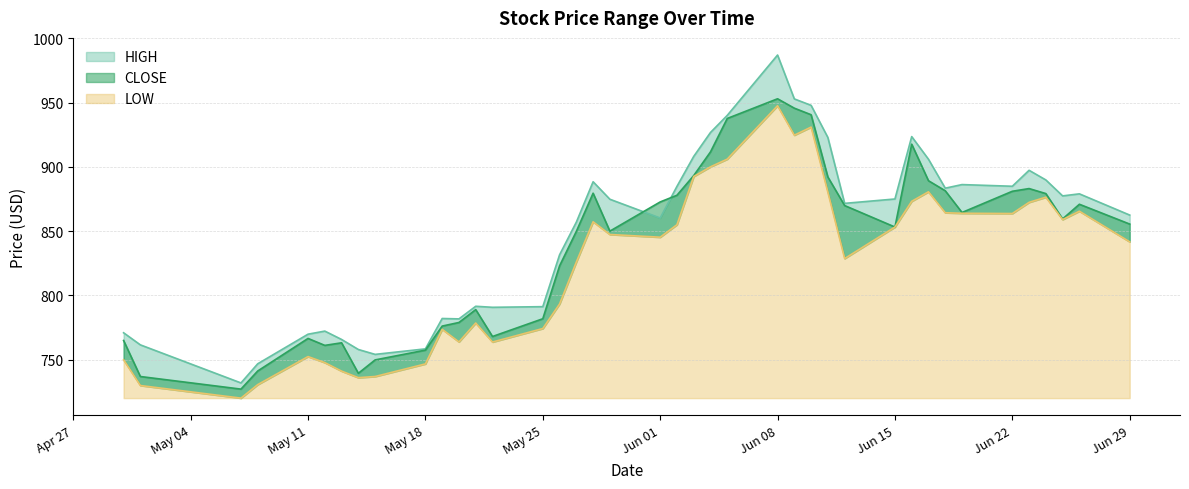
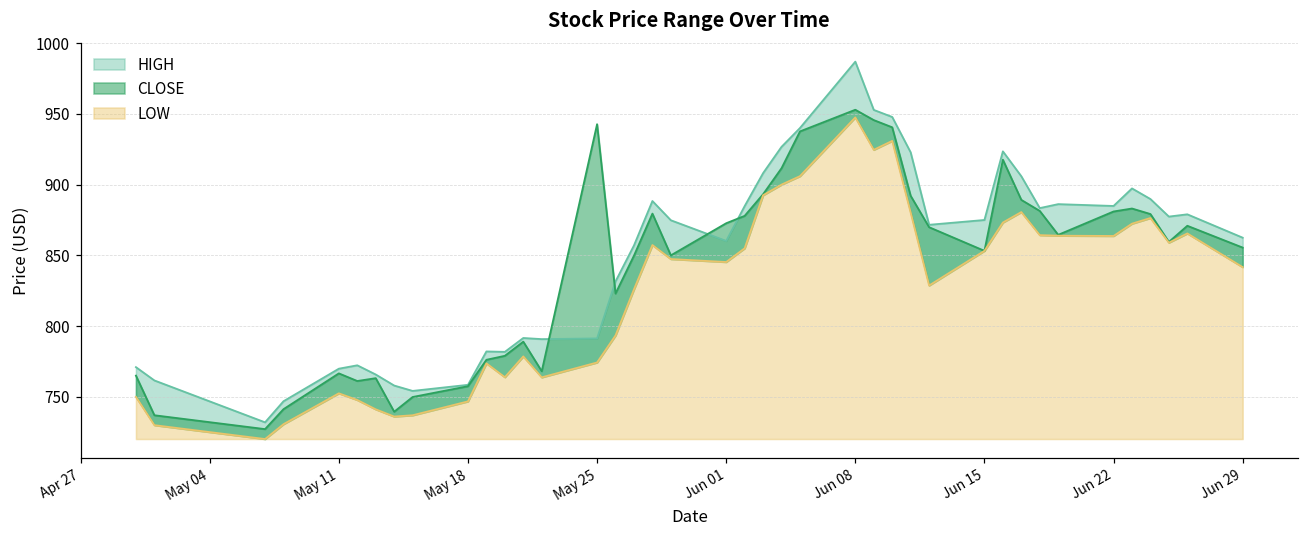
  {
    "HIGH": {
      "May 11": 770,
      "May 25": 791,
      "Jun 01": 860,
      "Jun 08": 987,
      "Jun 15": 875,
      "Jun 22": 885,
      "Jun 29": 863
    },
    "CLOSE": {
      "May 11": 767,
-     "May 25": 782,
+     "May 25": 943,
      "Jun 01": 873,
      "Jun 08": 953,
      "Jun 22": 881,
      "Jun 29": 856
    },
    "LOW": {
      "May 11": 753,
      "May 18": 747,
      "May 25": 774,
      "Jun 01": 845,
      "Jun 08": 948,
      "Jun 22": 864,
      "Jun 29": 842
    }
  }
